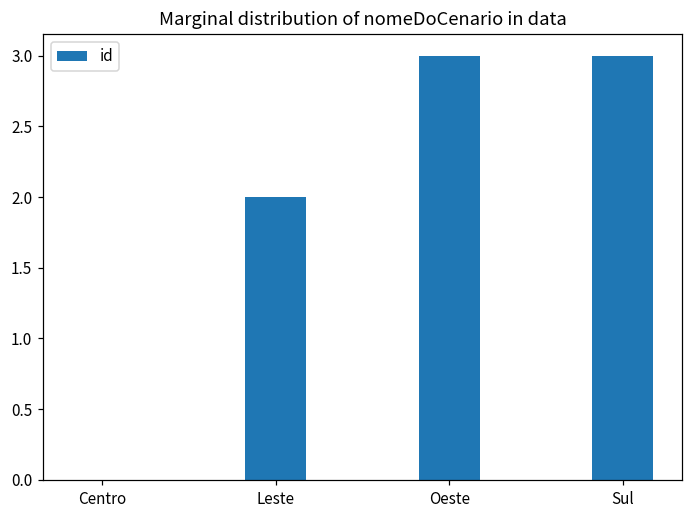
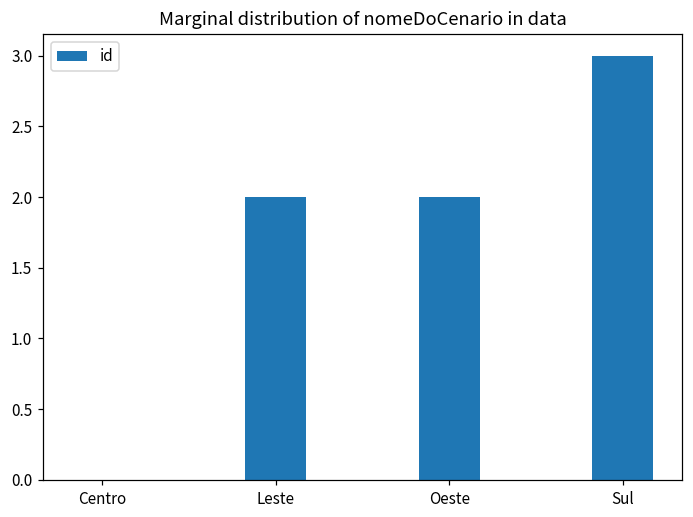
  {
    "Centro": 0,
    "Leste": 2,
-   "Oeste": 3,
+   "Oeste": 2,
    "Sul": 3
  }
